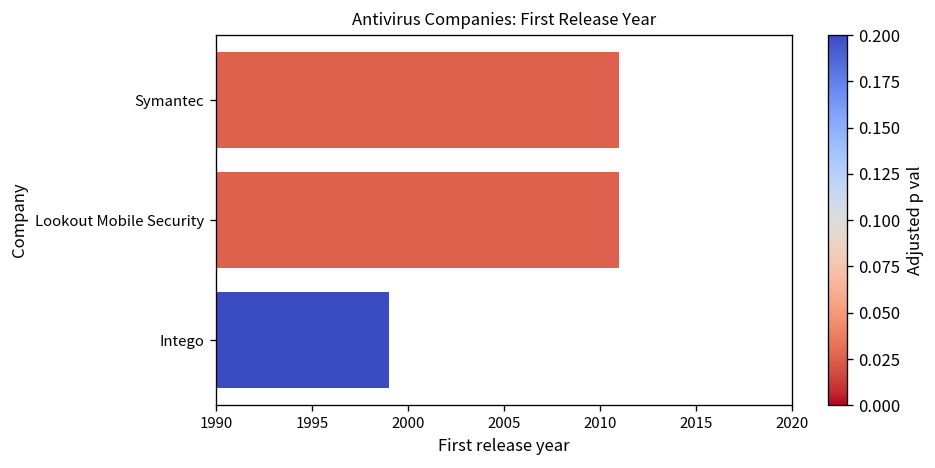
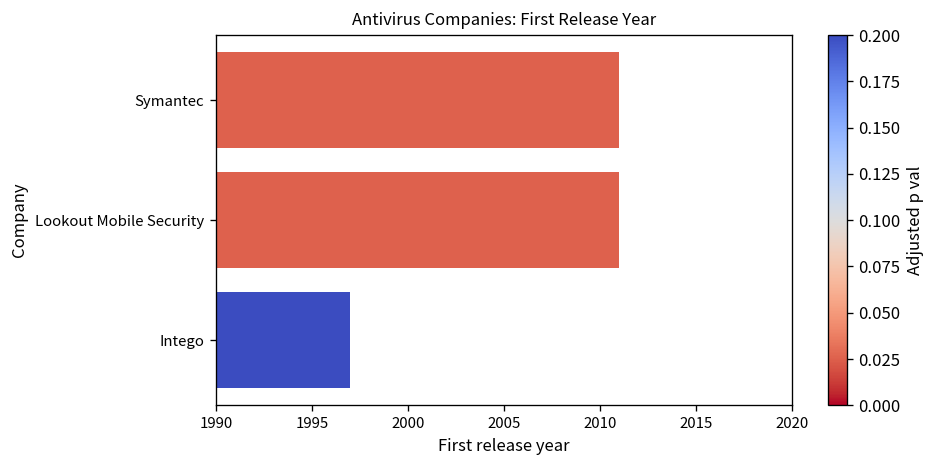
  {
    "Symantec": 2011,
    "Lookout Mobile Security": 2011,
-   "Intego": 1999
+   "Intego": 1997
  }
